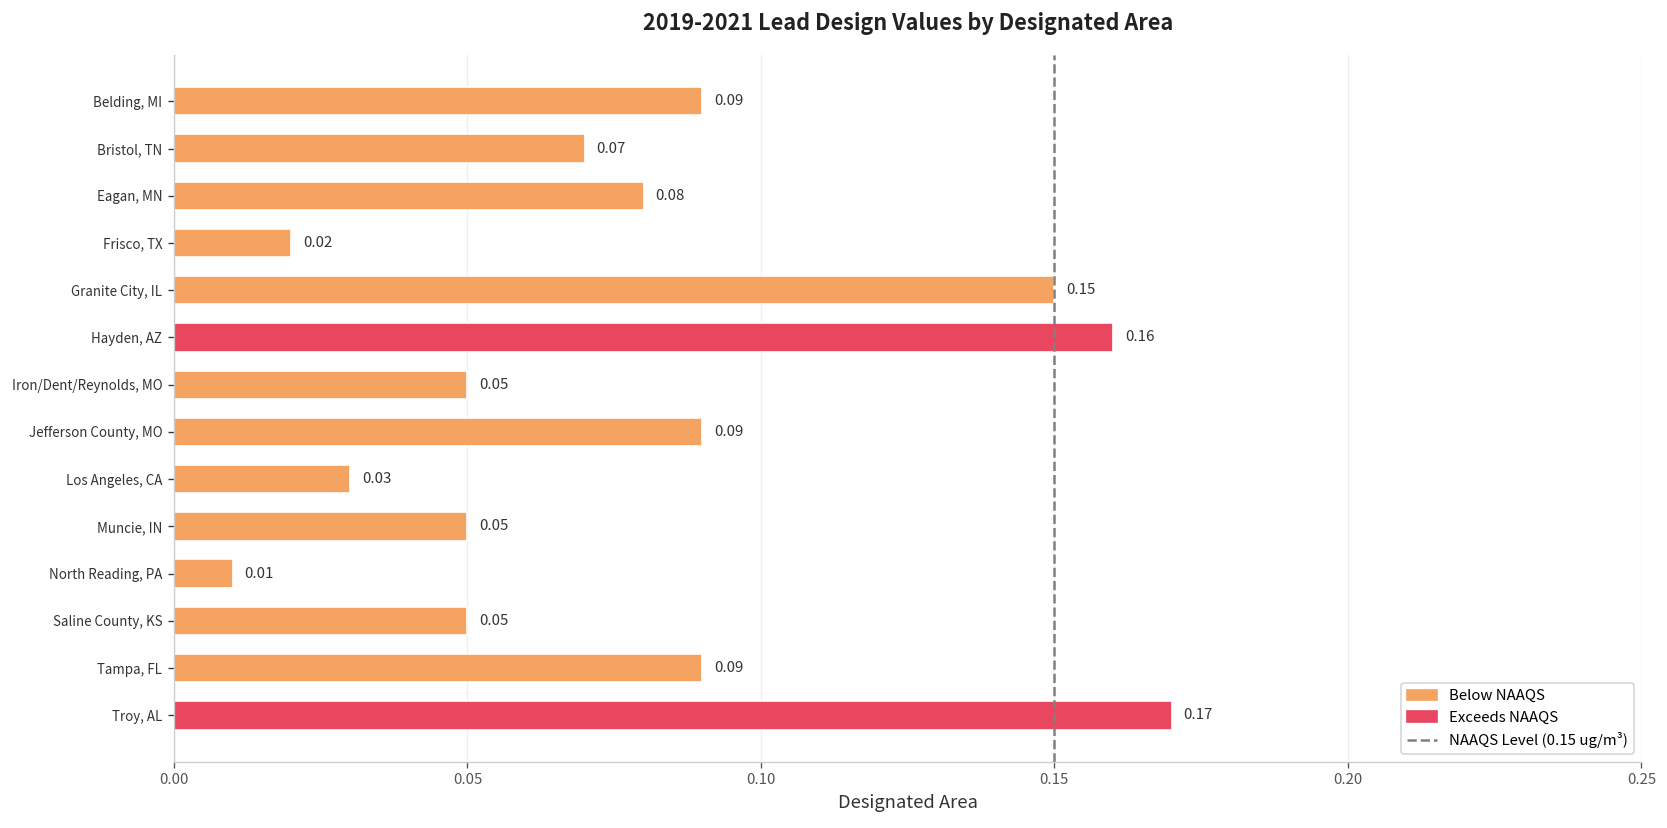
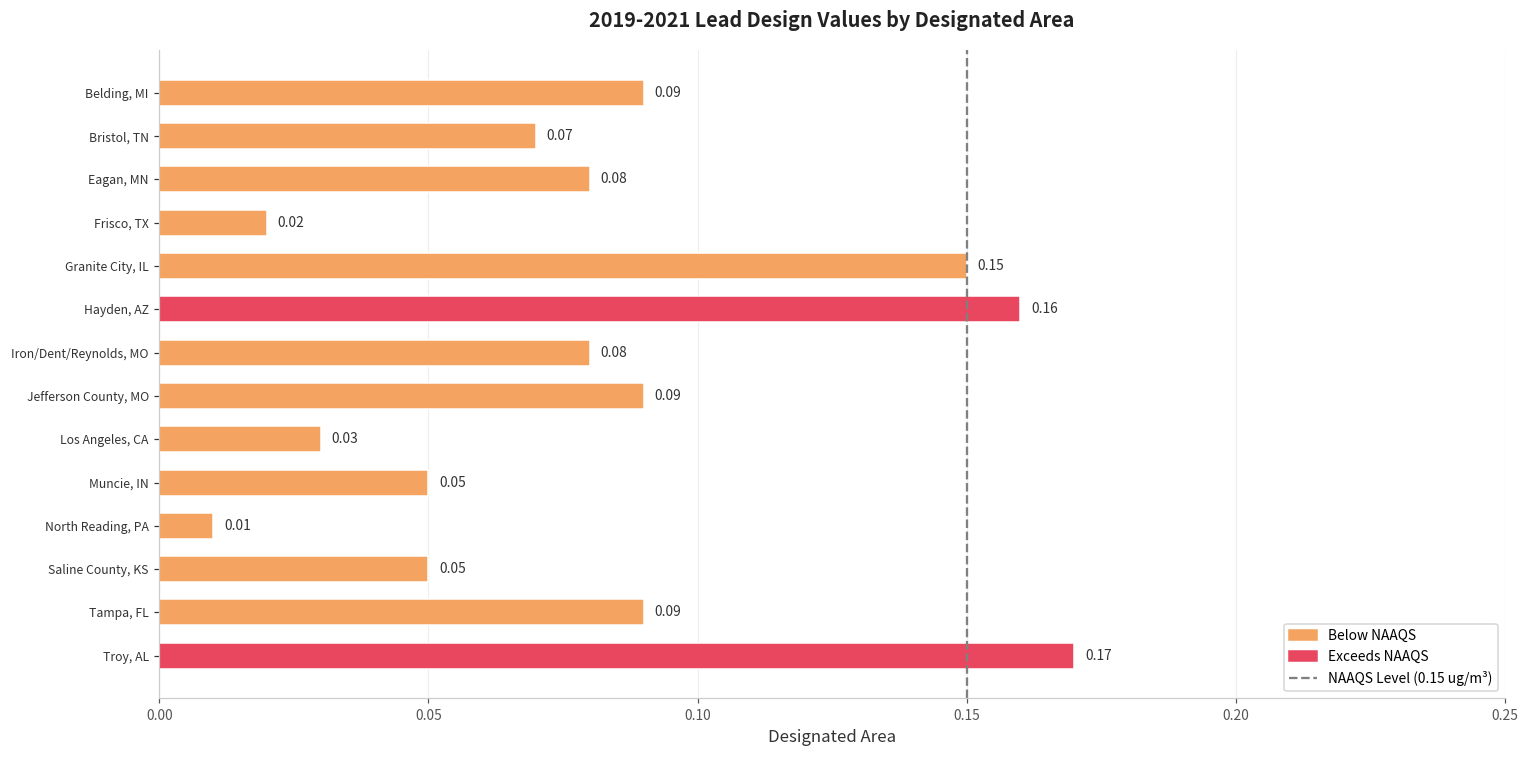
  {
    "Belding, MI": 0.09,
    "Bristol, TN": 0.07,
    "Eagan, MN": 0.08,
    "Frisco, TX": 0.02,
    "Granite City, IL": 0.15,
    "Hayden, AZ": 0.16,
-   "Iron/Dent/Reynolds, MO": 0.05,
+   "Iron/Dent/Reynolds, MO": 0.08,
    "Jefferson County, MO": 0.09,
    "Los Angeles, CA": 0.03,
    "Muncie, IN": 0.05,
    "North Reading, PA": 0.01,
    "Saline County, KS": 0.05,
    "Tampa, FL": 0.09,
    "Troy, AL": 0.17
  }
